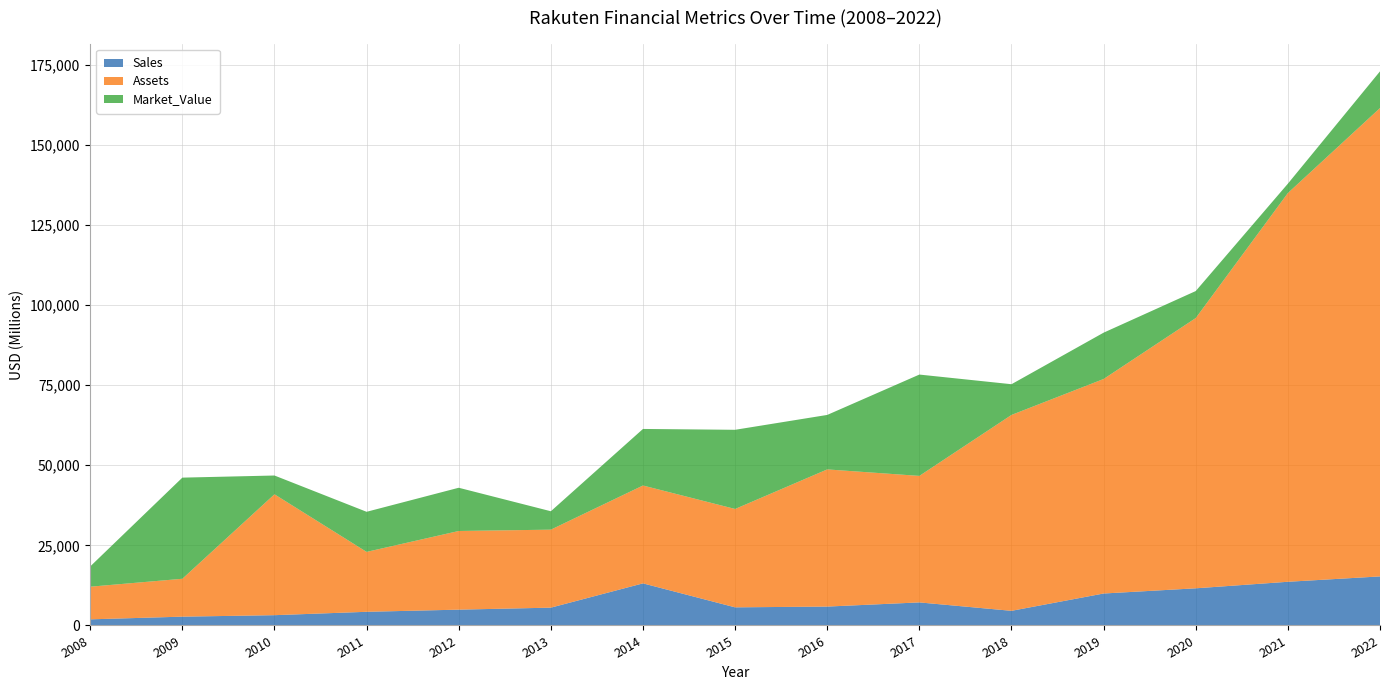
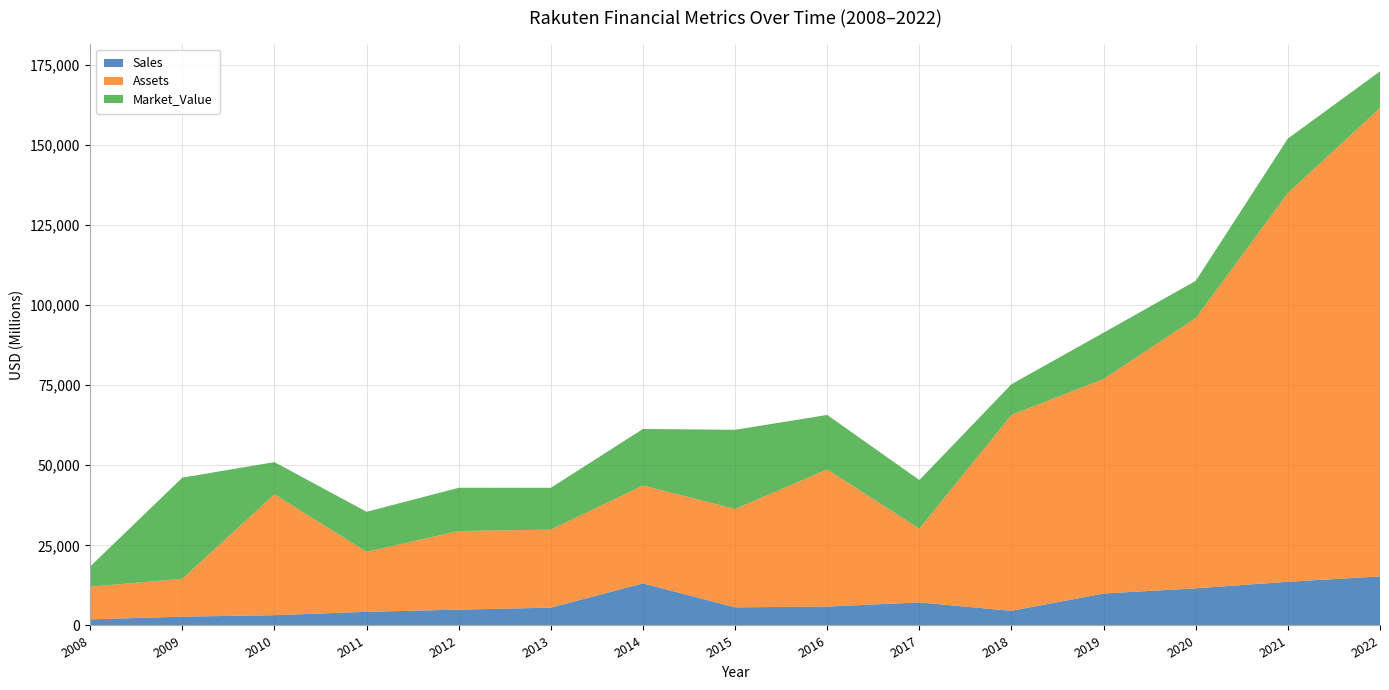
  {
    "Sales": {
      "2008": "2,000",
      "2009": "3,000",
      "2010": "3,000",
      "2011": "4,000",
      "2012": "5,000",
      "2013": "6,000",
      "2014": "13,000",
      "2015": "6,000",
      "2016": "6,000",
      "2017": "7,000",
      "2018": "5,000",
      "2019": "10,000",
      "2020": "12,000",
      "2021": "14,000",
      "2022": "15,000"
    },
    "Assets": {
      "2008": "10,000",
      "2009": "12,000",
      "2010": "38,000",
      "2011": "19,000",
      "2012": "25,000",
      "2013": "24,000",
      "2014": "31,000",
      "2015": "31,000",
      "2016": "43,000",
-     "2017": "39,000",
+     "2017": "23,000",
      "2018": "61,000",
      "2019": "67,000",
      "2020": "84,000",
      "2021": "121,000",
      "2022": "146,000"
    },
    "Market_Value": {
      "2008": "6,000",
      "2009": "32,000",
-     "2010": "6,000",
+     "2010": "10,000",
      "2011": "13,000",
      "2012": "13,000",
-     "2013": "6,000",
+     "2013": "13,000",
      "2014": "18,000",
      "2015": "25,000",
      "2016": "17,000",
-     "2017": "32,000",
+     "2017": "15,000",
      "2018": "10,000",
      "2019": "14,000",
-     "2020": "8,000",
-     "2021": "3,000",
+     "2020": "12,000",
+     "2021": "17,000",
      "2022": "11,000"
    }
  }
